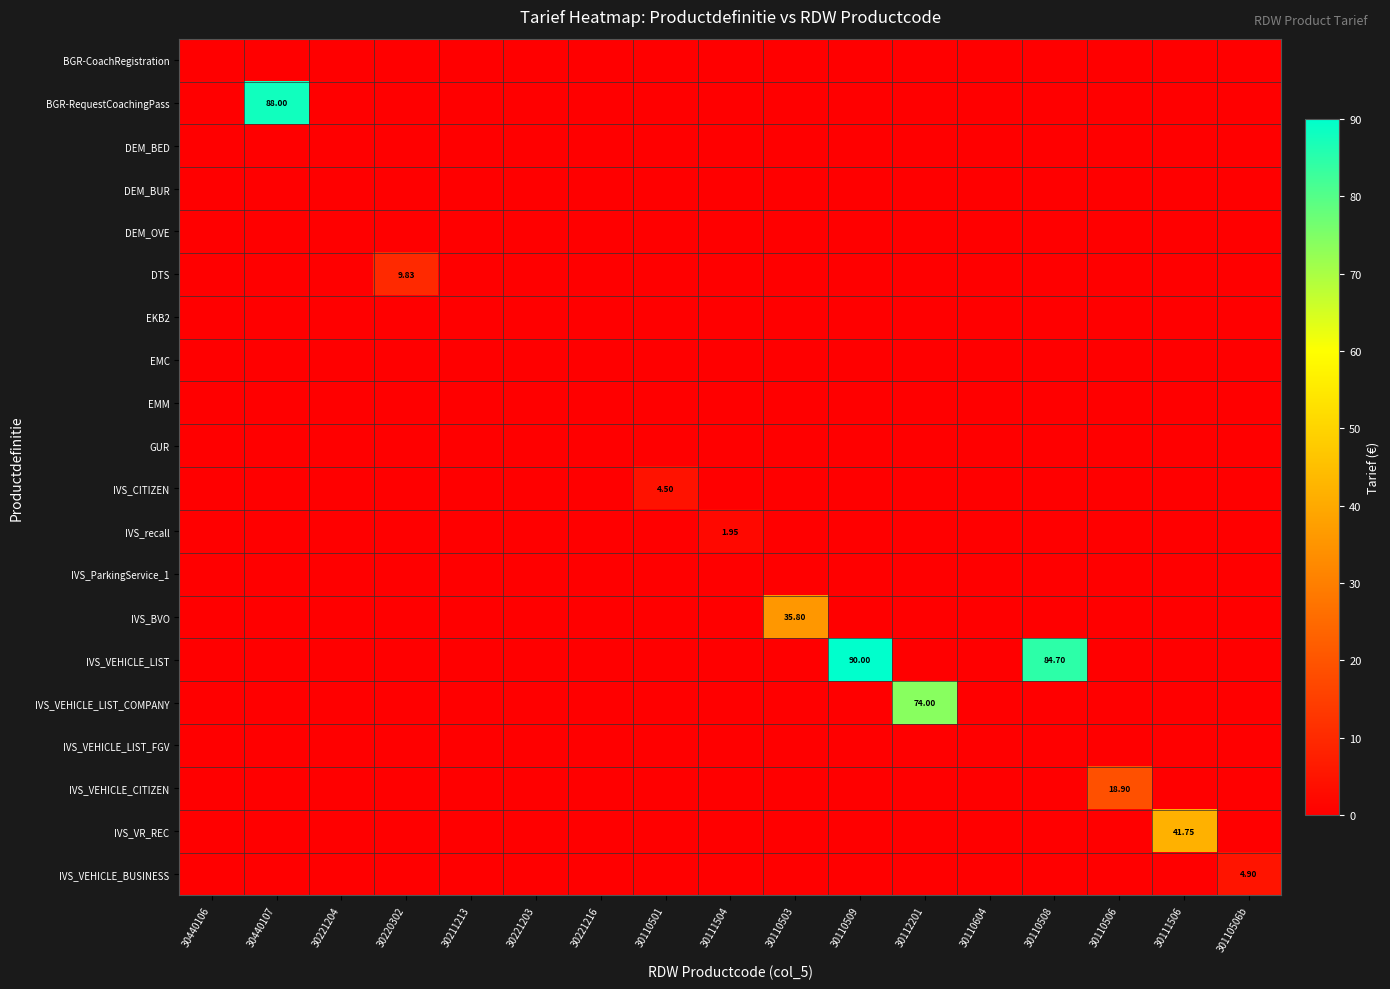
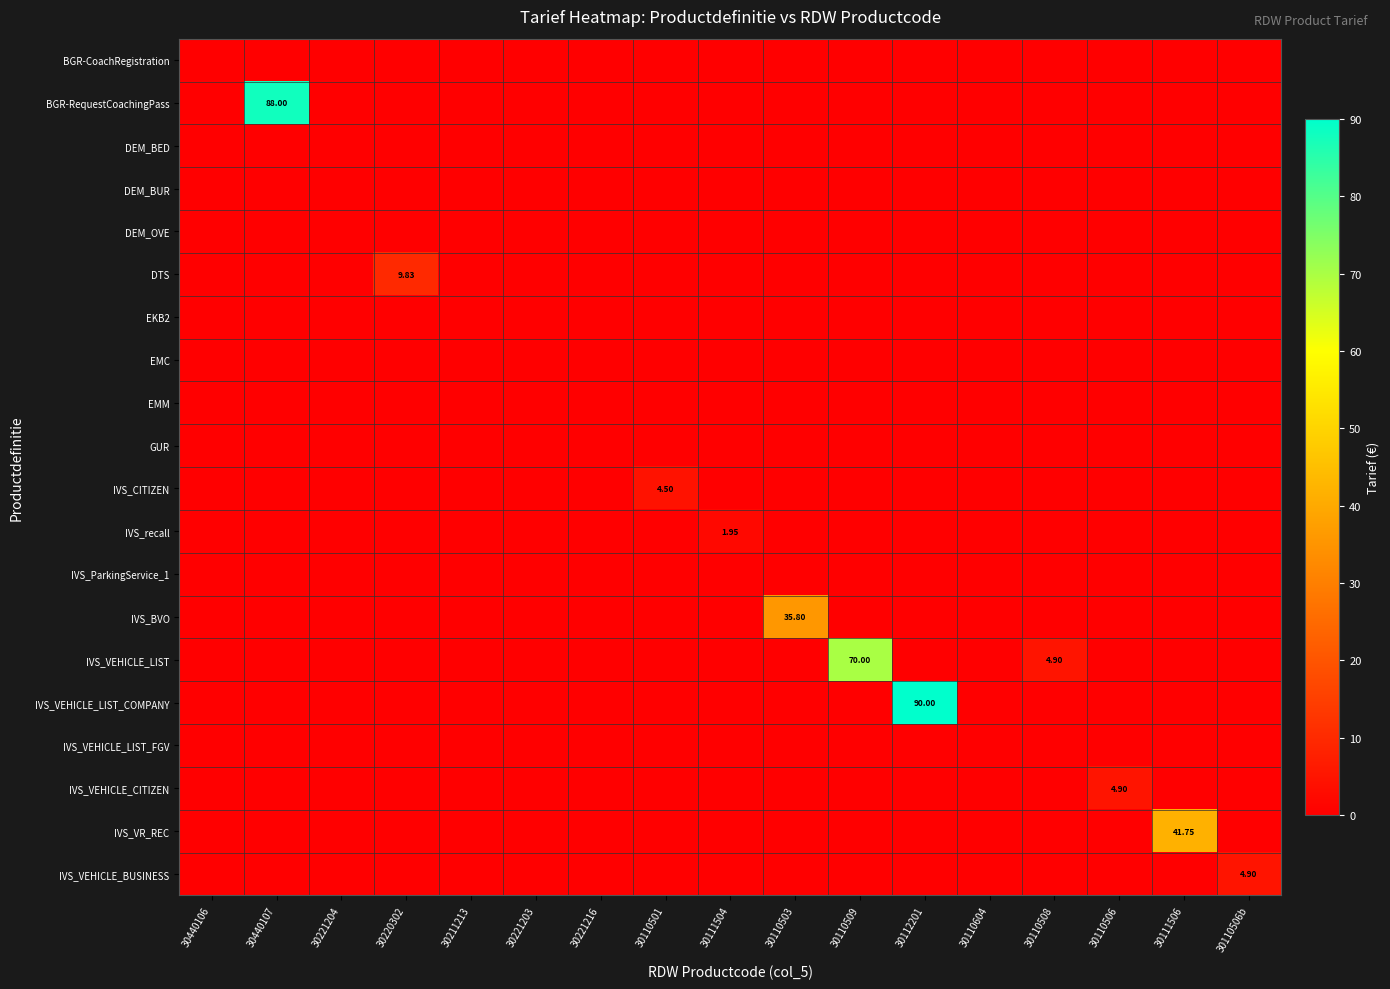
  {
    "BGR-RequestCoachingPass": {
      "30440107": 88.00
    },
    "DTS": {
      "30220302": 9.83
    },
    "IVS_CITIZEN": {
      "30110501": 4.50
    },
    "IVS_recall": {
      "30111504": 1.95
    },
    "IVS_BVO": {
      "30110503": 35.80
    },
    "IVS_VEHICLE_LIST": {
-     "30110509": 90.00,
-     "30110508": 84.70
+     "30110509": 70.00,
+     "30110508": 4.90
    },
    "IVS_VEHICLE_LIST_COMPANY": {
-     "30112201": 74.00
+     "30112201": 90.00
    },
    "IVS_VEHICLE_CITIZEN": {
-     "30110506": 18.90
+     "30110506": 4.90
    },
    "IVS_VR_REC": {
      "30111506": 41.75
    },
    "IVS_VEHICLE_BUSINESS": {
      "30110506b": 4.90
    }
  }
